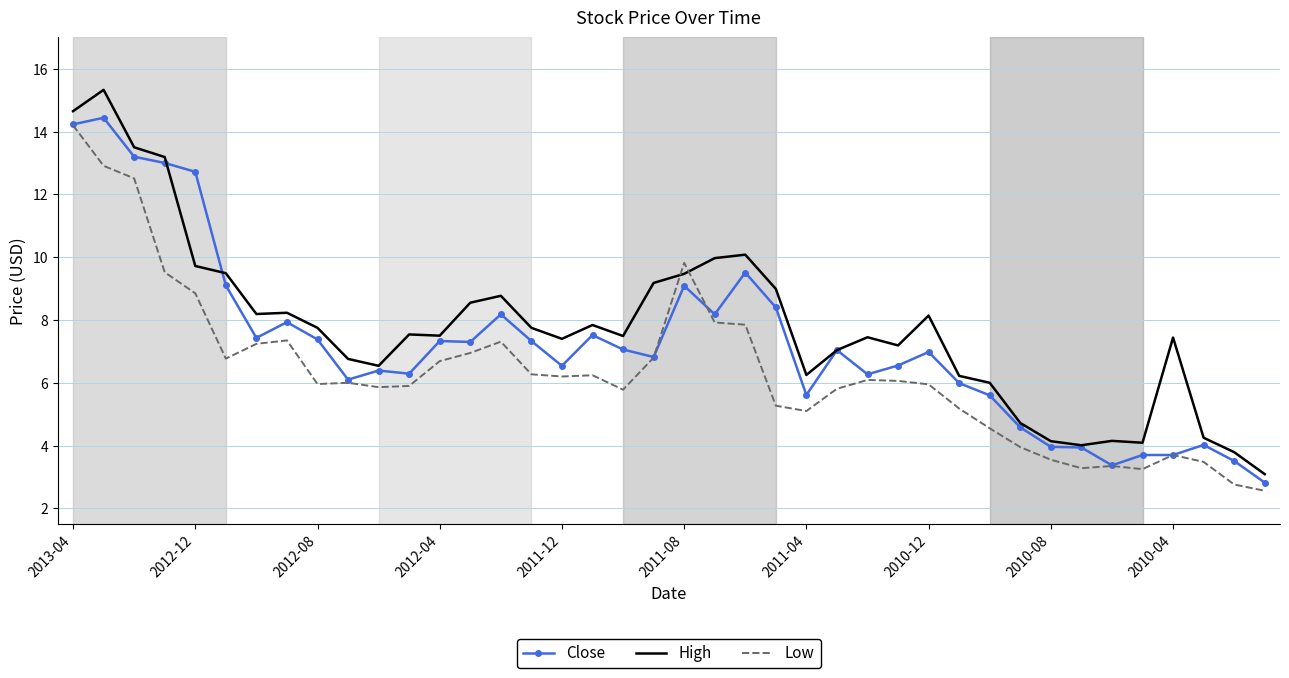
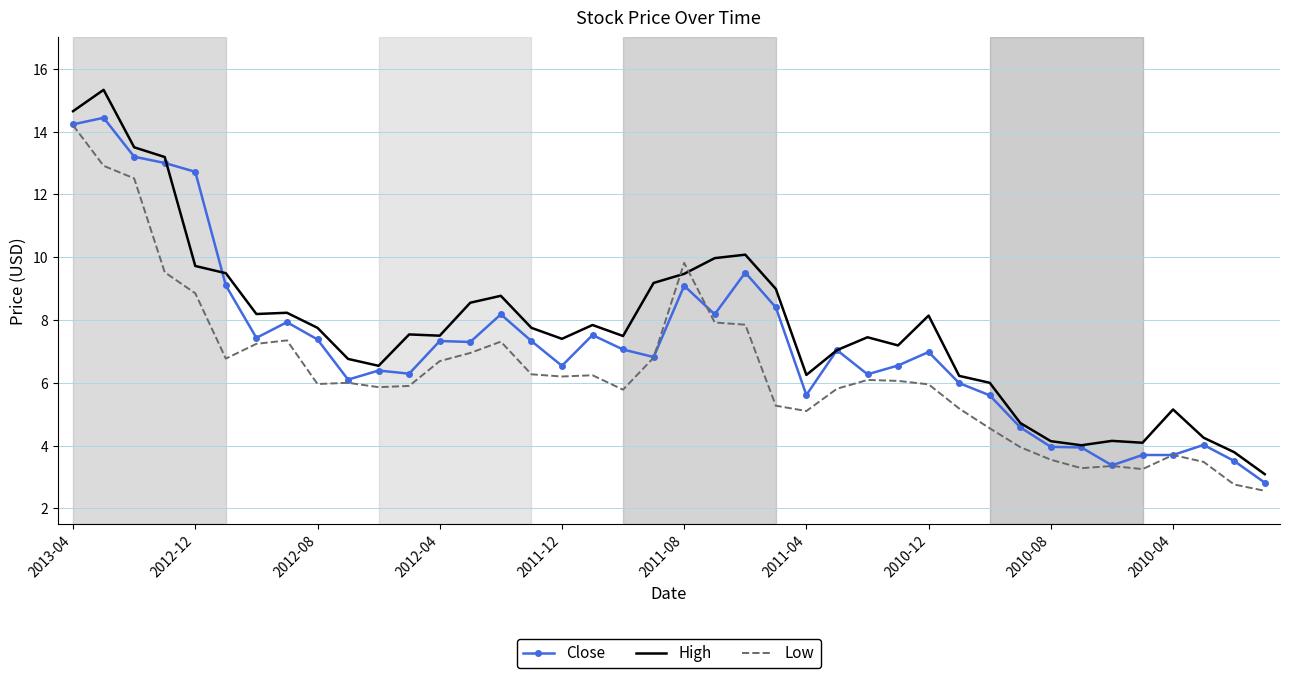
  {
    "Close": {
      "2012-12": 12.7,
      "2012-08": 7.4,
      "2012-04": 7.3,
      "2011-12": 6.5,
      "2011-08": 9.1,
      "2011-04": 5.6,
      "2010-12": 7.0,
      "2010-08": 4.0
    },
    "High": {
      "2013-04": 14.7,
      "2012-12": 9.7,
      "2012-08": 7.8,
      "2012-04": 7.5,
      "2011-12": 7.4,
      "2011-08": 9.5,
      "2011-04": 6.3,
      "2010-12": 8.1,
      "2010-08": 4.1,
-     "2010-04": 7.4
+     "2010-04": 5.2
    },
    "Low": {
      "2012-12": 8.9,
      "2012-08": 6.0,
      "2012-04": 6.7,
      "2011-12": 6.2,
      "2011-08": 9.8,
      "2011-04": 5.1,
      "2010-12": 6.0,
      "2010-08": 3.6
    }
  }
